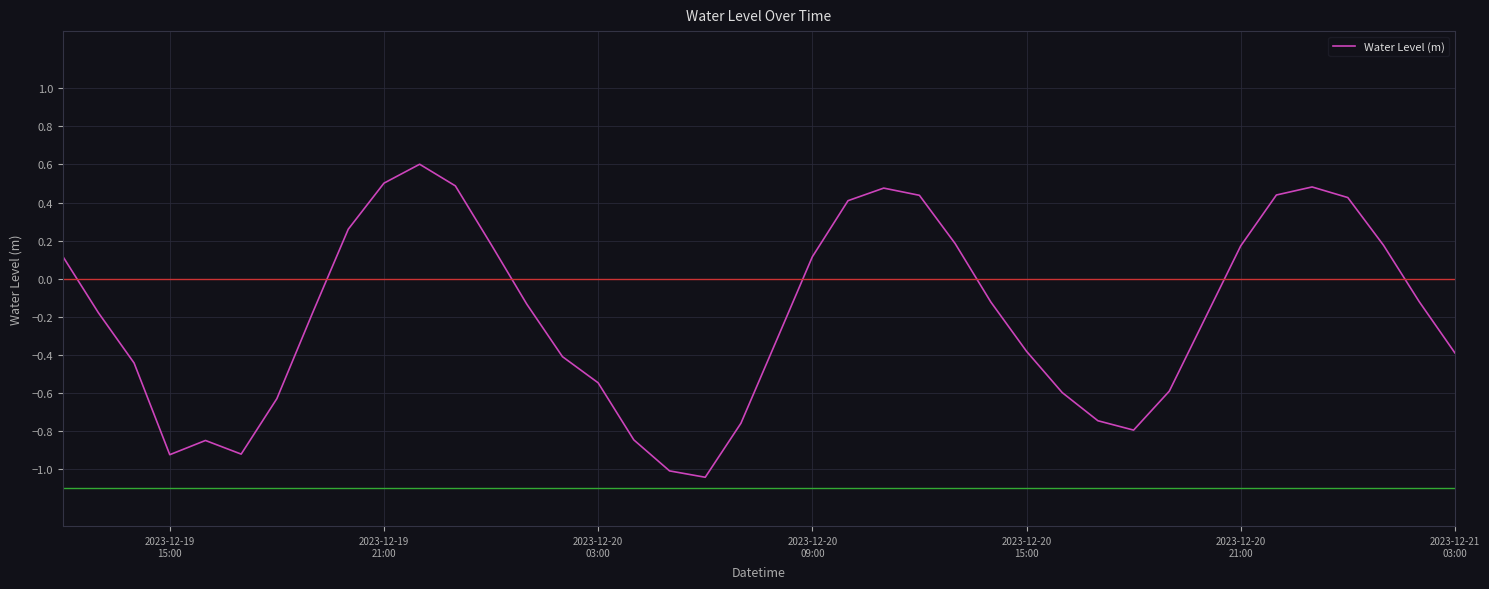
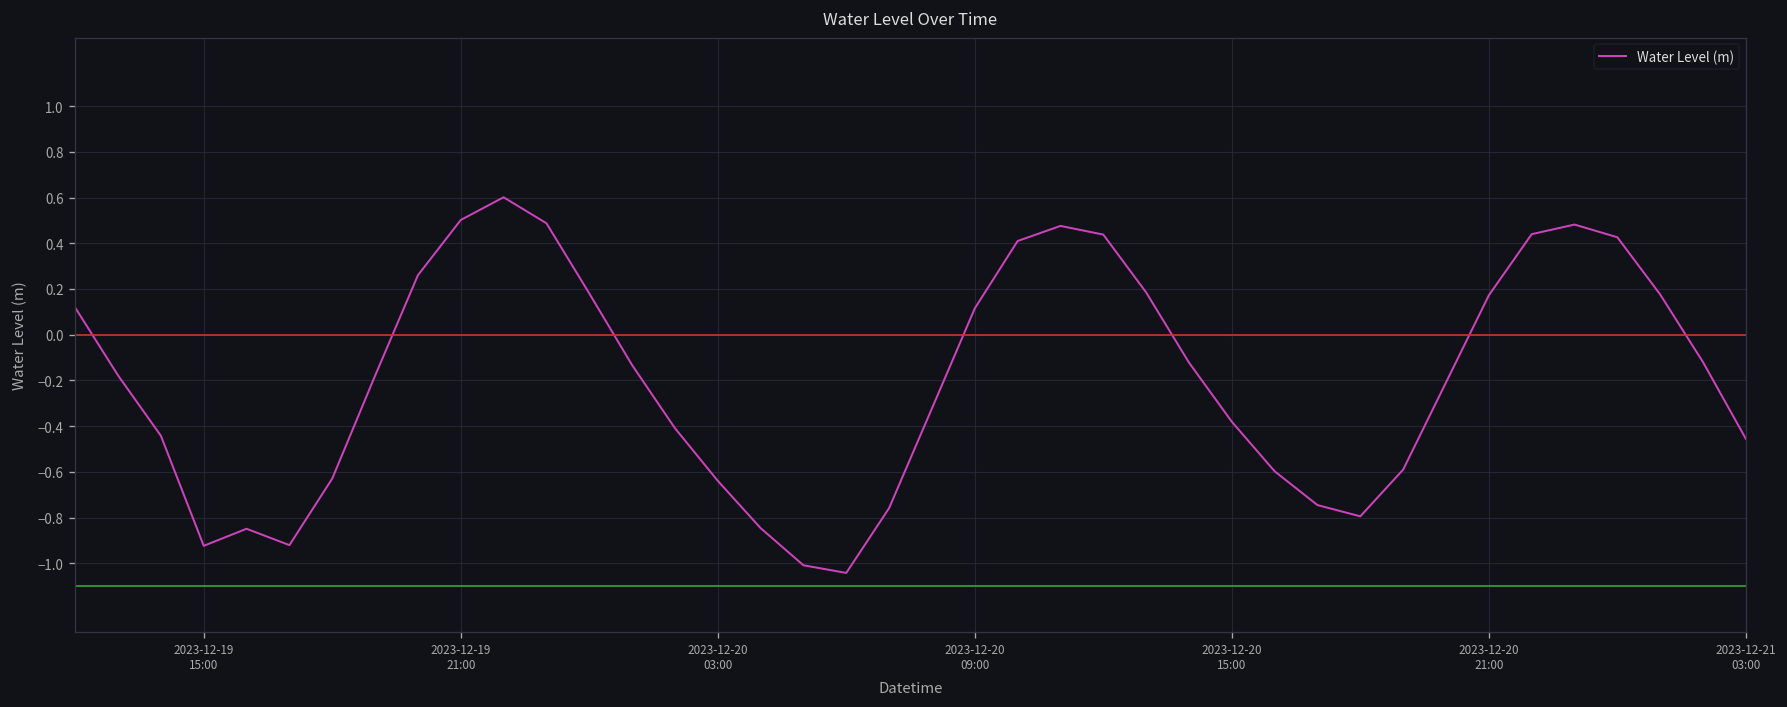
  {
    "2023-12-19 15:00": -0.92,
    "2023-12-19 21:00": 0.50,
-   "2023-12-20 03:00": -0.55,
+   "2023-12-20 03:00": -0.64,
    "2023-12-20 09:00": 0.12,
    "2023-12-20 15:00": -0.38,
    "2023-12-20 21:00": 0.17,
-   "2023-12-21 03:00": -0.39
+   "2023-12-21 03:00": -0.46
  }
